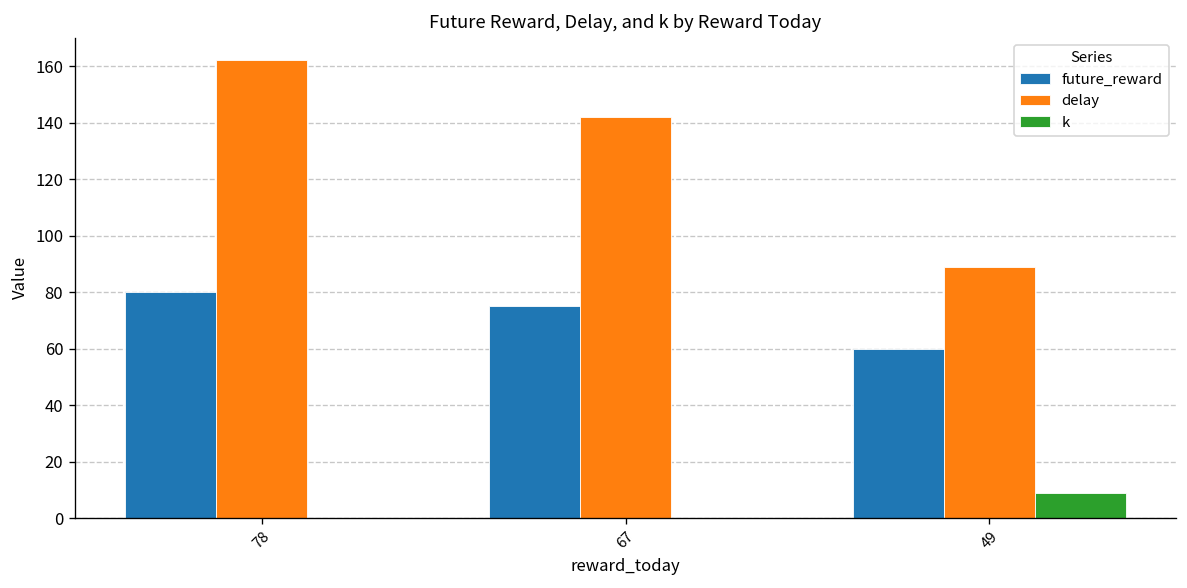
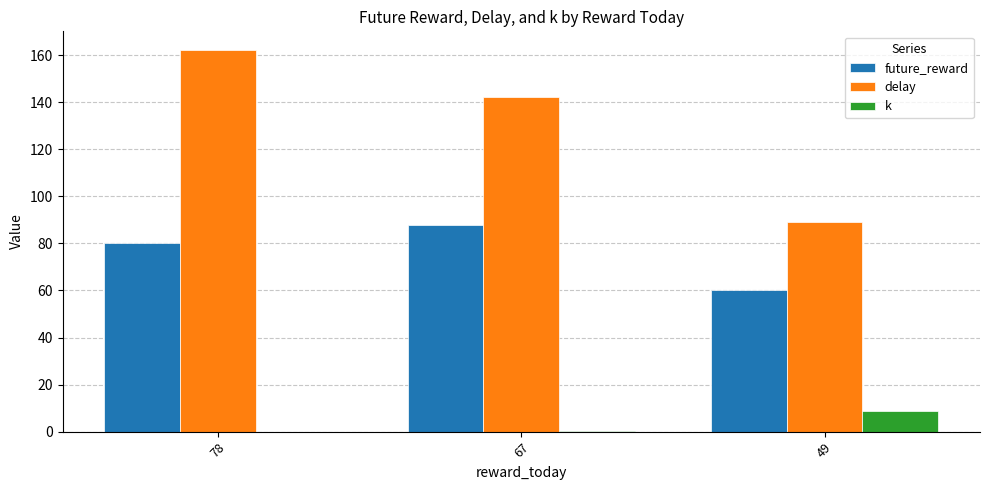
  {
    "future_reward": {
      "78": 80,
-     "67": 75,
+     "67": 88,
      "49": 60
    },
    "delay": {
      "78": 162,
      "67": 142,
      "49": 89
    },
    "k": {
      "49": 9
    }
  }
